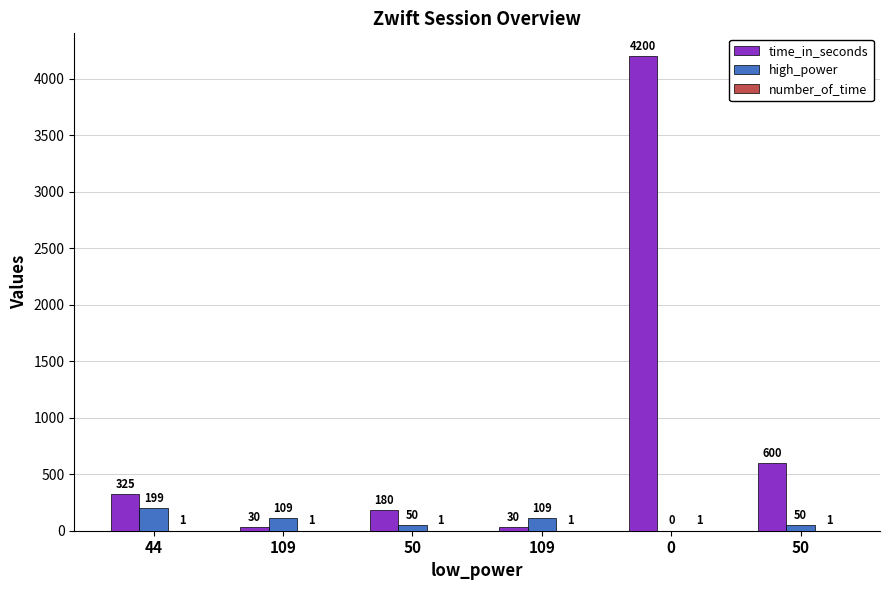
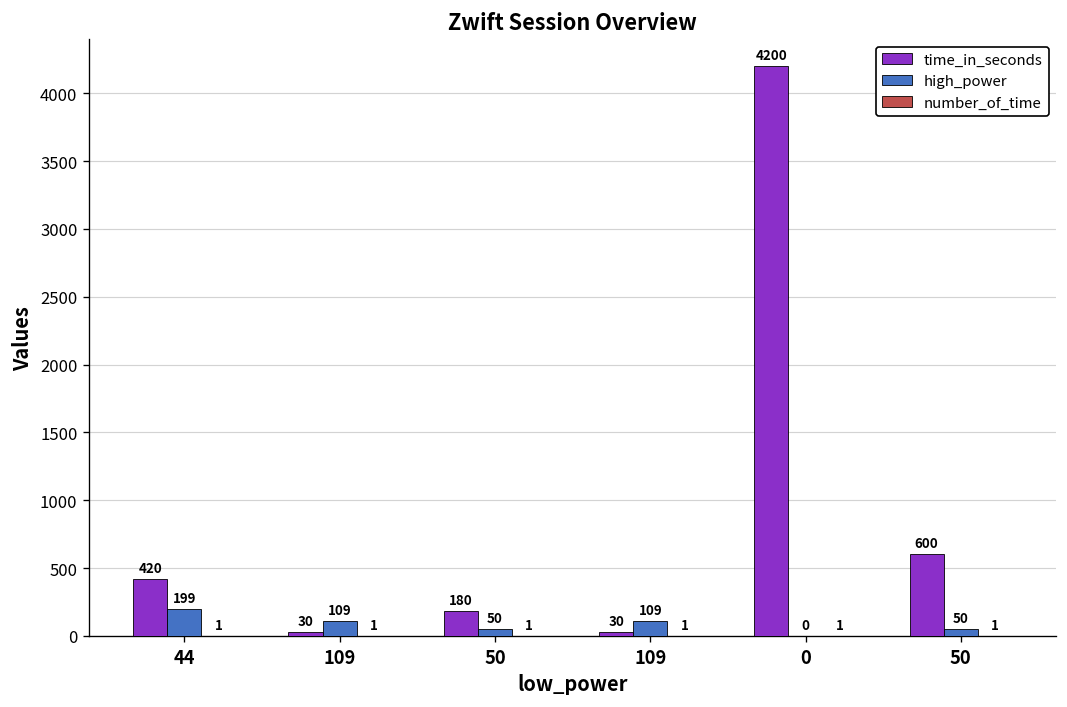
  {
    "time_in_seconds": {
-     "44": 325,
+     "44": 420,
      "0": 4200
    },
    "high_power": {
      "44": 199,
      "0": 0
    },
    "number_of_time": {
      "44": 1,
      "0": 1
    }
  }
